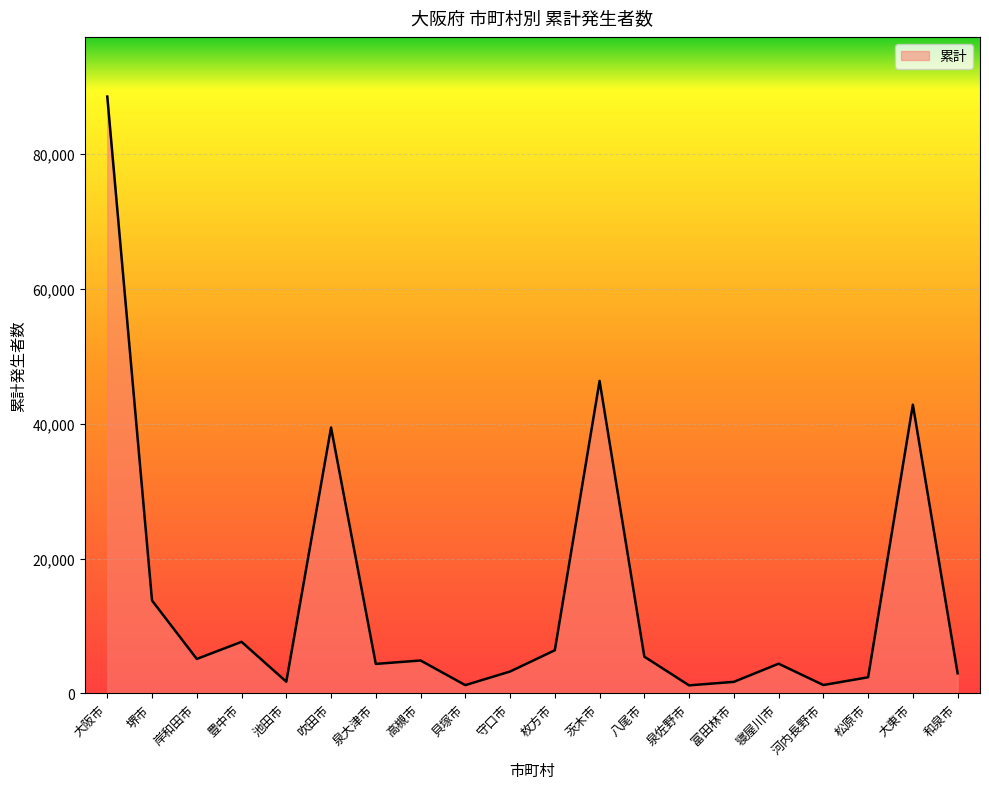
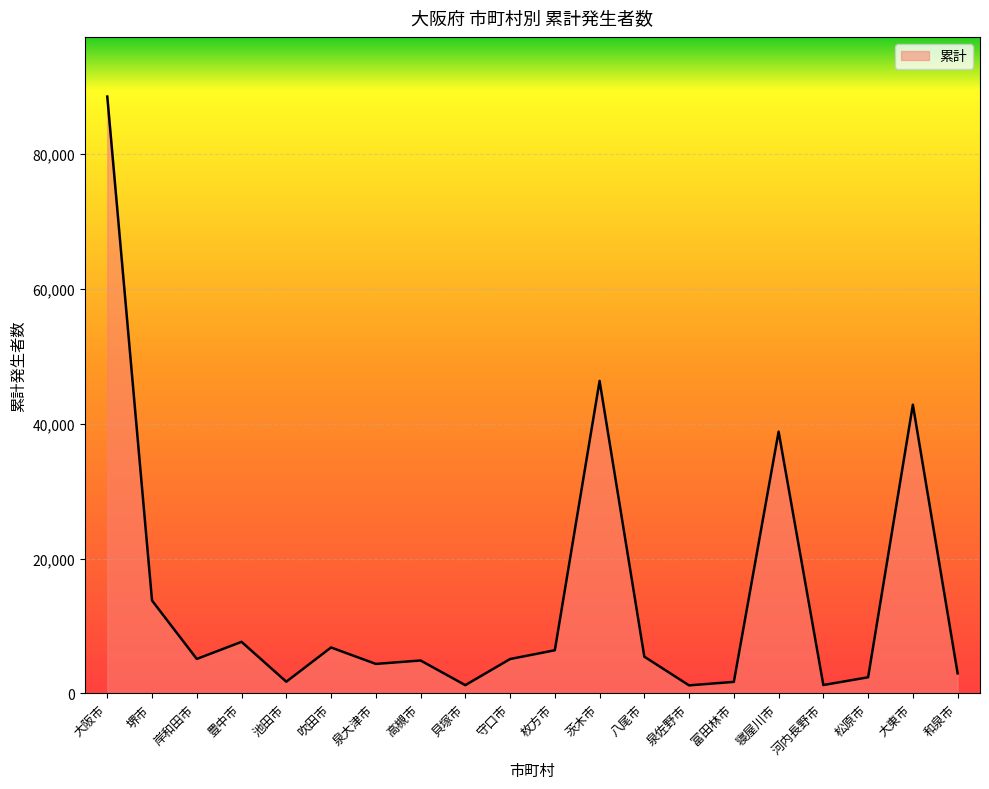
  {
    "大阪市": "89,000",
    "堺市": "14,000",
    "岸和田市": "5,000",
    "豊中市": "8,000",
    "池田市": "2,000",
-   "吹田市": "39,000",
+   "吹田市": "7,000",
    "泉大津市": "4,000",
    "高槻市": "5,000",
    "貝塚市": "1,000",
-   "守口市": "3,000",
+   "守口市": "5,000",
    "枚方市": "6,000",
    "茨木市": "46,000",
    "八尾市": "5,000",
    "泉佐野市": "1,000",
    "富田林市": "2,000",
-   "寝屋川市": "4,000",
+   "寝屋川市": "39,000",
    "河内長野市": "1,000",
    "松原市": "2,000",
    "大東市": "43,000",
    "和泉市": "3,000"
  }
